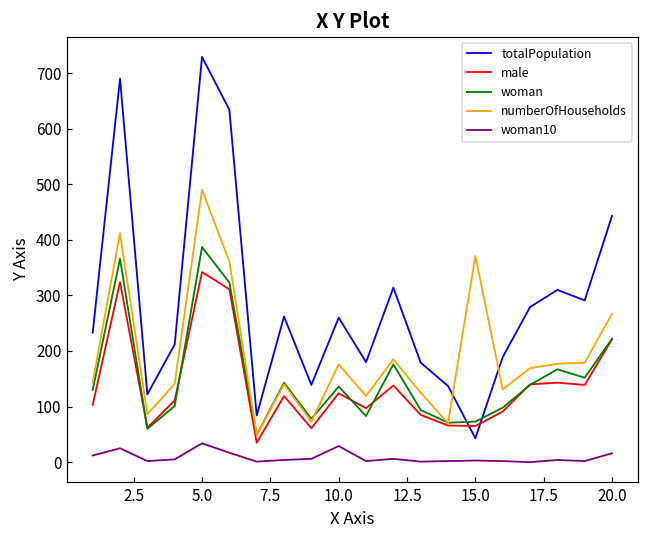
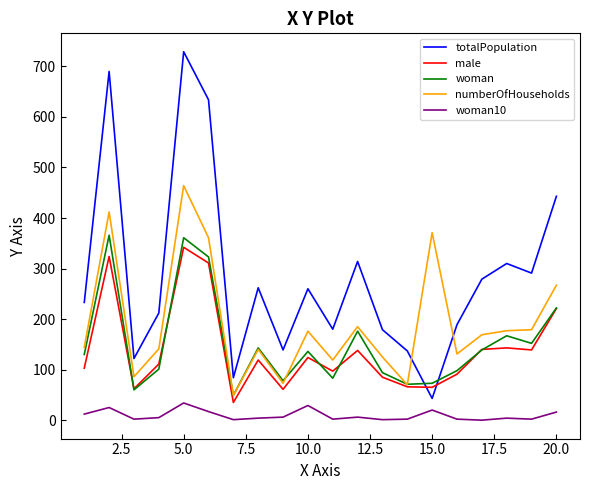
  {
    "totalPopulation": {
      "5.0": 730,
      "10.0": 260,
      "15.0": 40,
      "20.0": 440
    },
    "male": {
      "5.0": 340,
      "10.0": 120,
      "15.0": 70
    },
    "woman": {
-     "5.0": 390,
+     "5.0": 360,
      "10.0": 140,
      "15.0": 70
    },
    "numberOfHouseholds": {
-     "5.0": 490,
+     "5.0": 460,
      "10.0": 180,
      "15.0": 370,
      "20.0": 270
    },
    "woman10": {
      "5.0": 30,
      "10.0": 30,
-     "15.0": 0,
+     "15.0": 20,
      "20.0": 20
    }
  }
